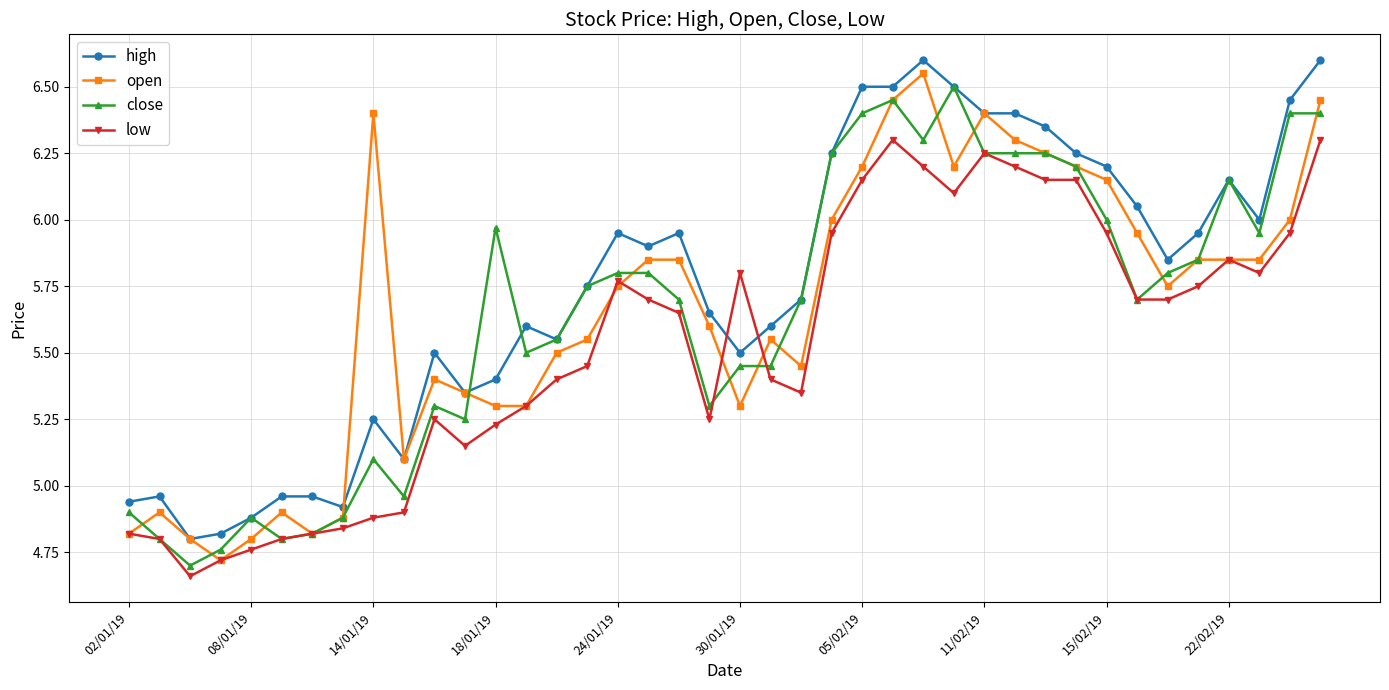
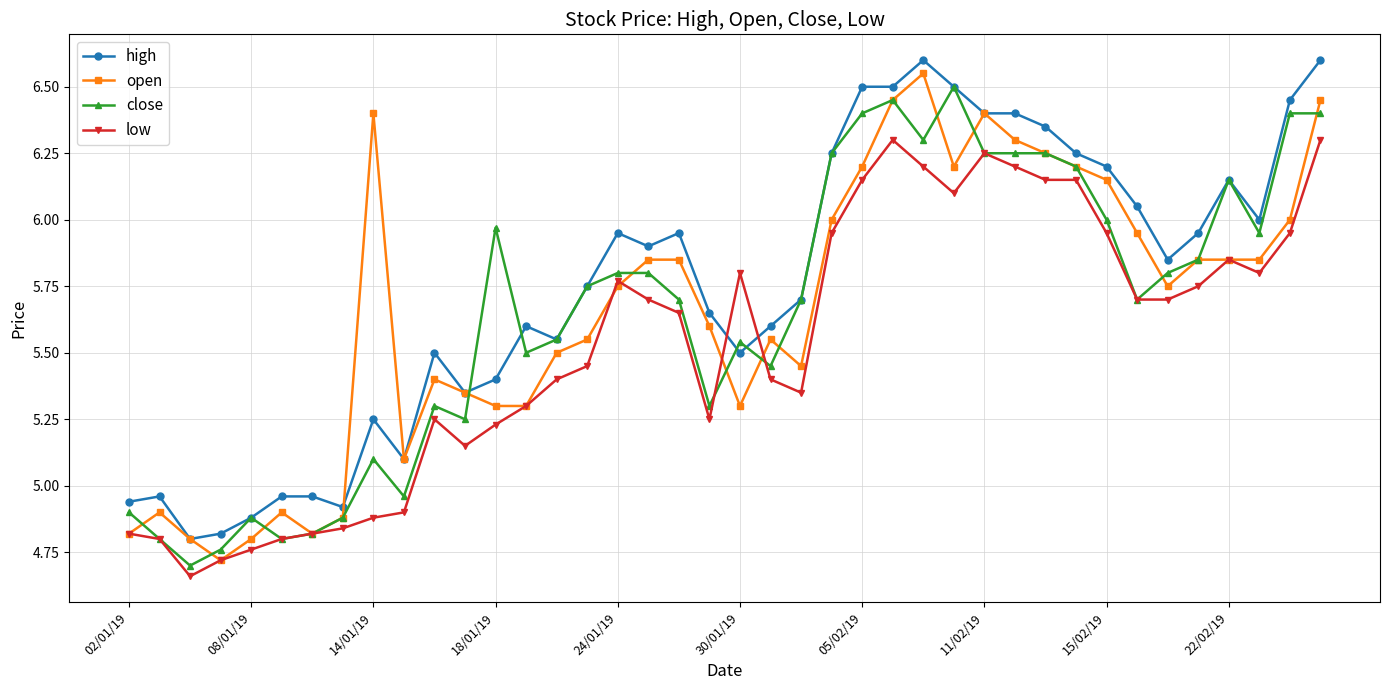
  {
    "high": {
      "02/01/19": 4.94,
      "14/01/19": 5.25,
      "18/01/19": 5.40,
      "24/01/19": 5.95,
      "30/01/19": 5.50,
      "05/02/19": 6.50,
      "15/02/19": 6.20
    },
    "open": {
      "08/01/19": 4.80,
      "14/01/19": 6.40,
      "18/01/19": 5.30,
      "24/01/19": 5.75,
      "30/01/19": 5.30,
      "05/02/19": 6.20,
      "15/02/19": 6.15
    },
    "close": {
      "02/01/19": 4.90,
      "14/01/19": 5.10,
      "18/01/19": 5.97,
      "24/01/19": 5.80,
-     "30/01/19": 5.45,
+     "30/01/19": 5.54,
      "05/02/19": 6.40,
      "15/02/19": 6.00
    },
    "low": {
      "08/01/19": 4.76,
      "14/01/19": 4.88,
      "18/01/19": 5.23,
      "24/01/19": 5.77,
      "30/01/19": 5.80,
      "05/02/19": 6.15,
      "15/02/19": 5.95
    }
  }
